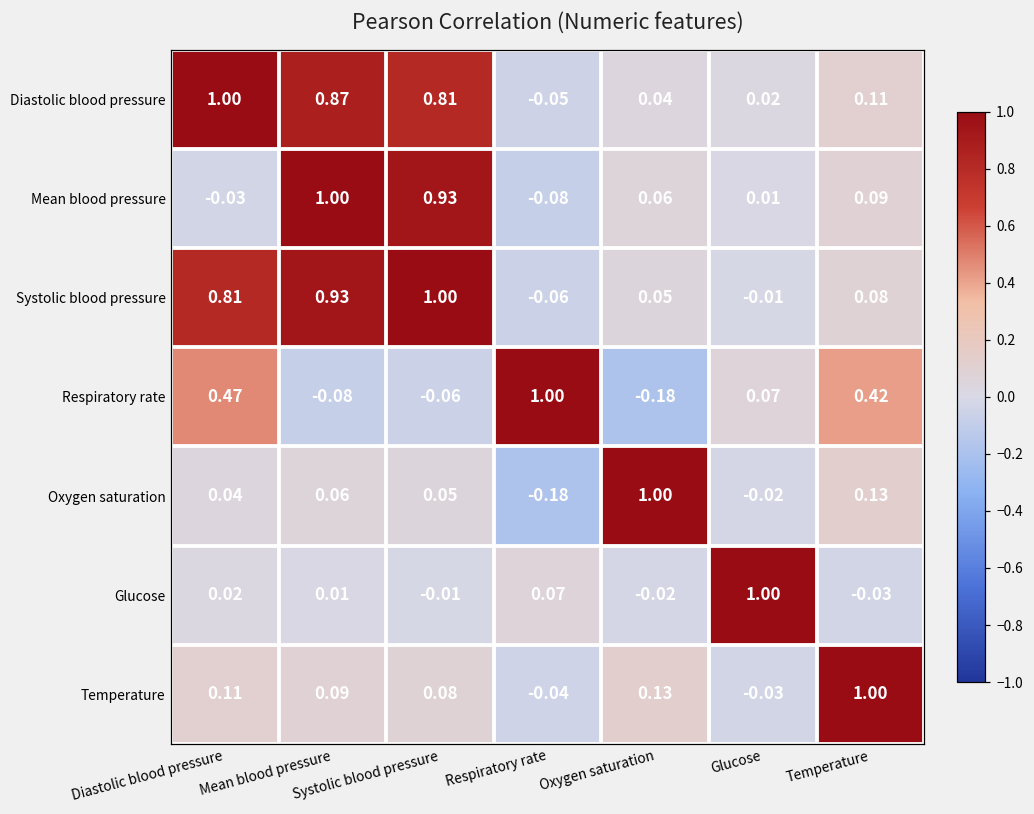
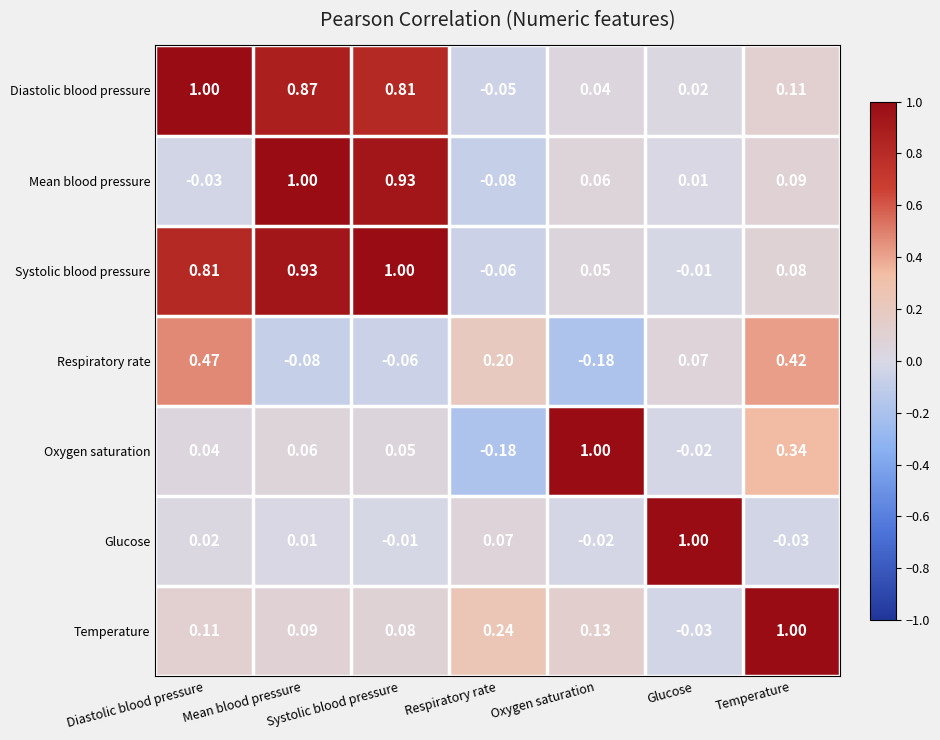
  {
    "Diastolic blood pressure": {
      "Diastolic blood pressure": 1.00,
      "Mean blood pressure": 0.87,
      "Systolic blood pressure": 0.81,
      "Respiratory rate": -0.05,
      "Temperature": 0.11
    },
    "Mean blood pressure": {
      "Mean blood pressure": 1.00,
      "Systolic blood pressure": 0.93,
      "Respiratory rate": -0.08
    },
    "Systolic blood pressure": {
      "Diastolic blood pressure": 0.81,
      "Mean blood pressure": 0.93,
      "Systolic blood pressure": 1.00,
      "Respiratory rate": -0.06
    },
    "Respiratory rate": {
      "Diastolic blood pressure": 0.47,
      "Mean blood pressure": -0.08,
      "Systolic blood pressure": -0.06,
-     "Respiratory rate": 1.00,
+     "Respiratory rate": 0.20,
      "Oxygen saturation": -0.18,
      "Temperature": 0.42
    },
    "Oxygen saturation": {
      "Respiratory rate": -0.18,
      "Oxygen saturation": 1.00,
-     "Temperature": 0.13
+     "Temperature": 0.34
    },
    "Glucose": {
      "Glucose": 1.00
    },
    "Temperature": {
      "Diastolic blood pressure": 0.11,
-     "Respiratory rate": -0.04,
+     "Respiratory rate": 0.24,
      "Oxygen saturation": 0.13,
      "Temperature": 1.00
    }
  }
